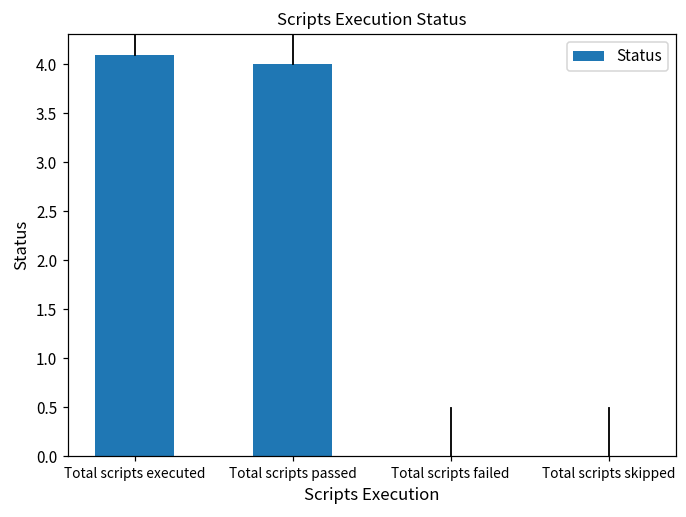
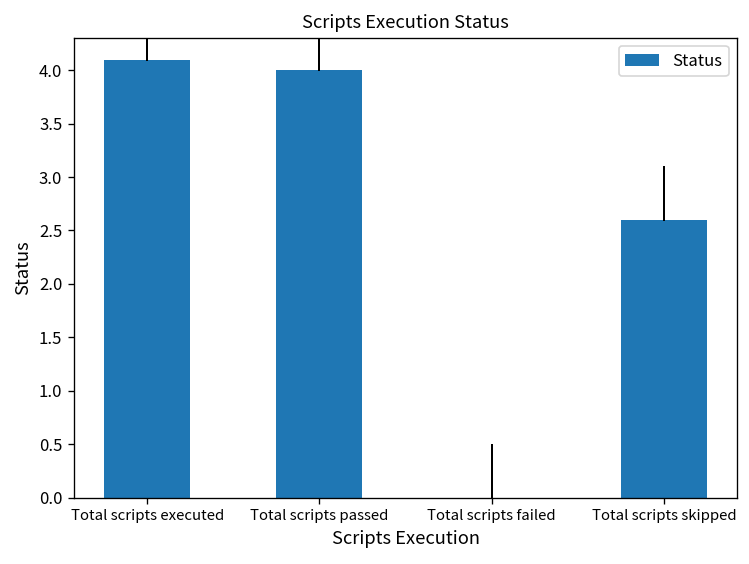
  {
    "Status": {
      "Total scripts executed": 4.1,
      "Total scripts passed": 4.0,
      "Total scripts failed": 0.0,
-     "Total scripts skipped": 0.0
+     "Total scripts skipped": 2.6
    }
  }
